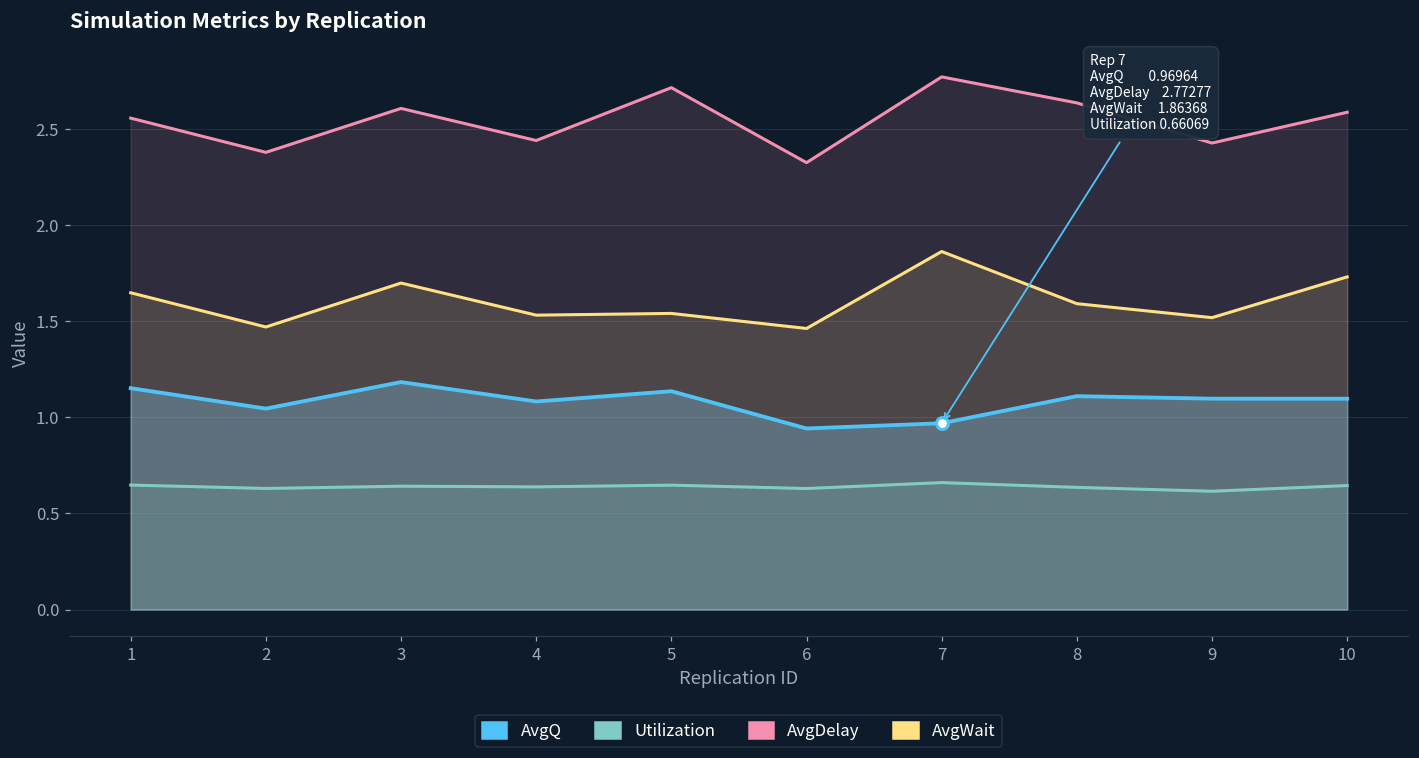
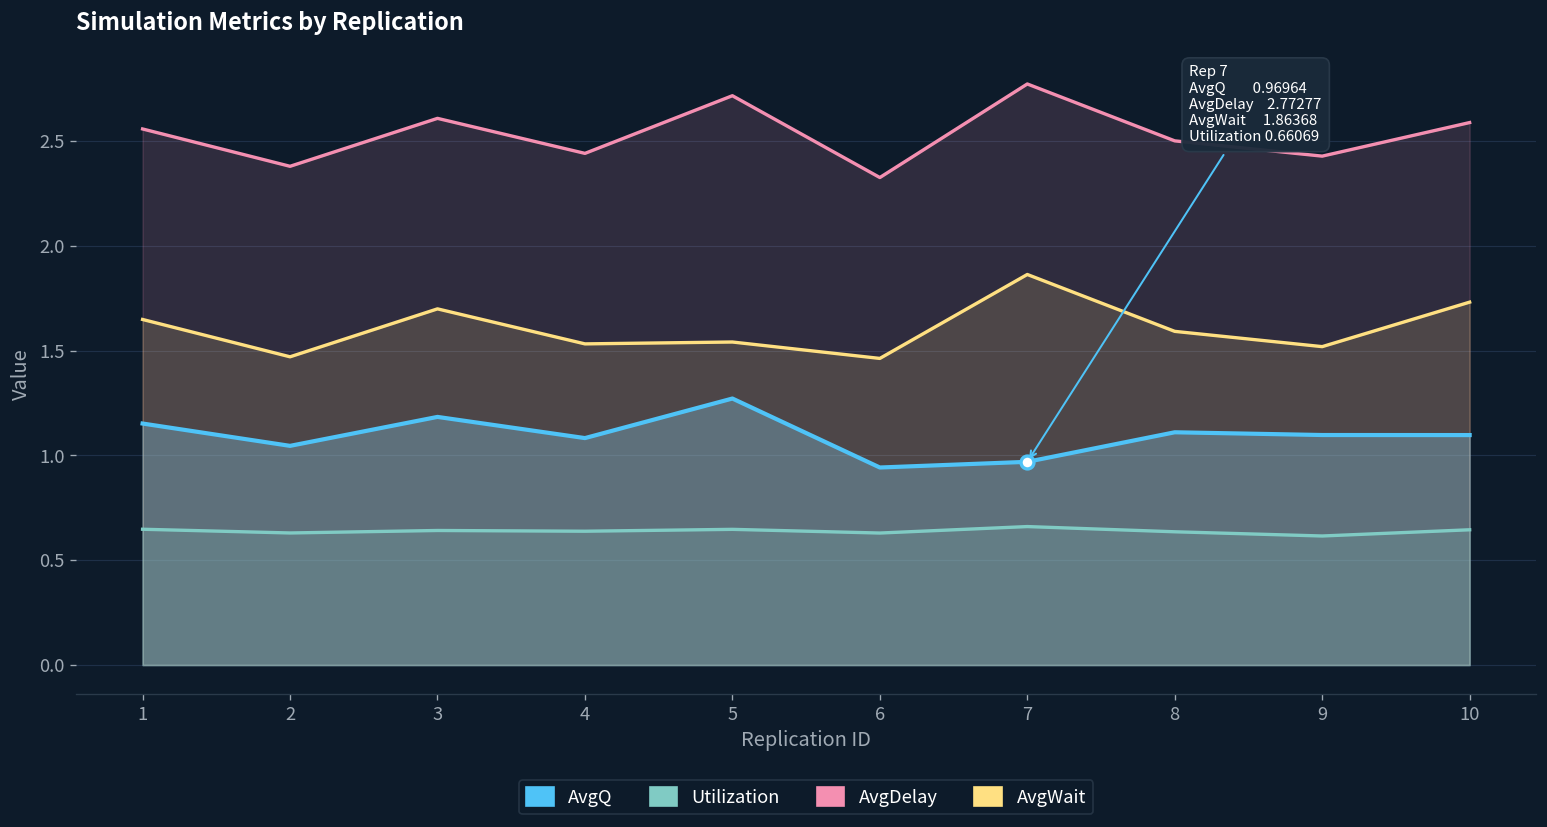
  {
    "AvgQ": {
      "1": 1.15,
      "2": 1.05,
      "3": 1.18,
      "4": 1.08,
-     "5": 1.14,
+     "5": 1.27,
      "6": 0.94,
      "9": 1.10,
      "10": 1.10
    },
    "AvgDelay": {
      "1": 2.56,
      "2": 2.38,
      "3": 2.61,
      "4": 2.44,
      "5": 2.72,
      "6": 2.33,
      "7": 2.77,
-     "8": 2.64,
+     "8": 2.50,
      "9": 2.43,
      "10": 2.59
    },
    "AvgWait": {
      "1": 1.65,
      "2": 1.47,
      "3": 1.70,
      "4": 1.53,
      "5": 1.54,
      "6": 1.46,
      "7": 1.86,
      "9": 1.52,
      "10": 1.73
    },
    "Utilization": {
      "1": 0.65,
      "2": 0.63,
      "3": 0.64,
      "4": 0.64,
      "5": 0.65,
      "6": 0.63,
      "7": 0.66,
      "8": 0.64,
      "9": 0.62,
      "10": 0.65
    }
  }
